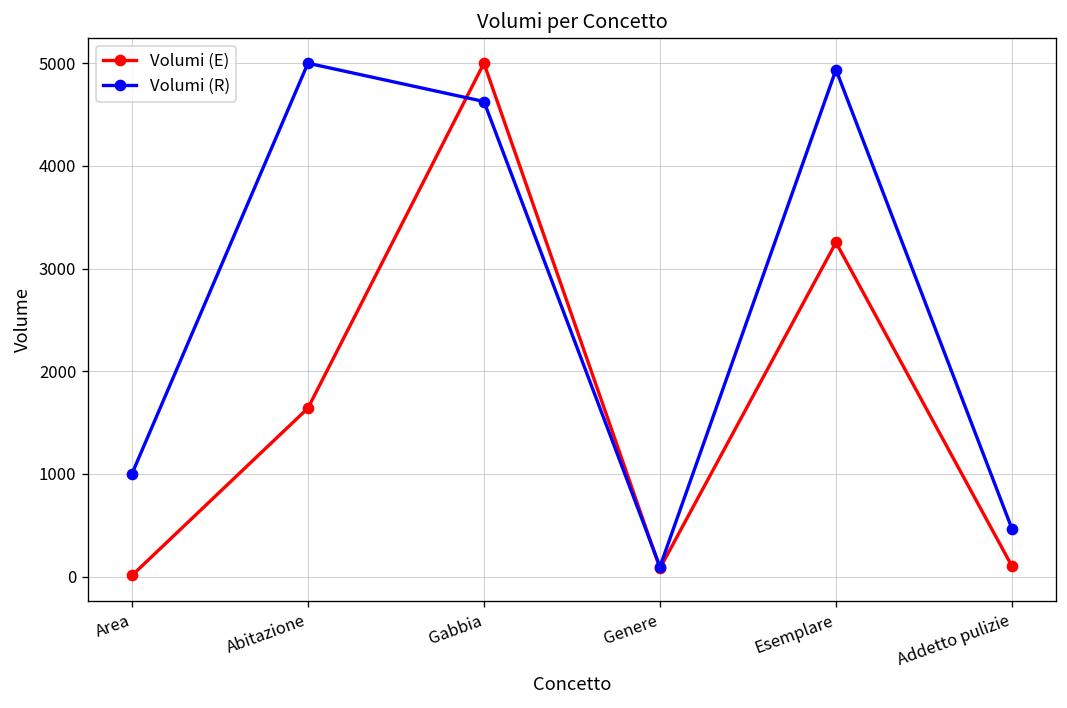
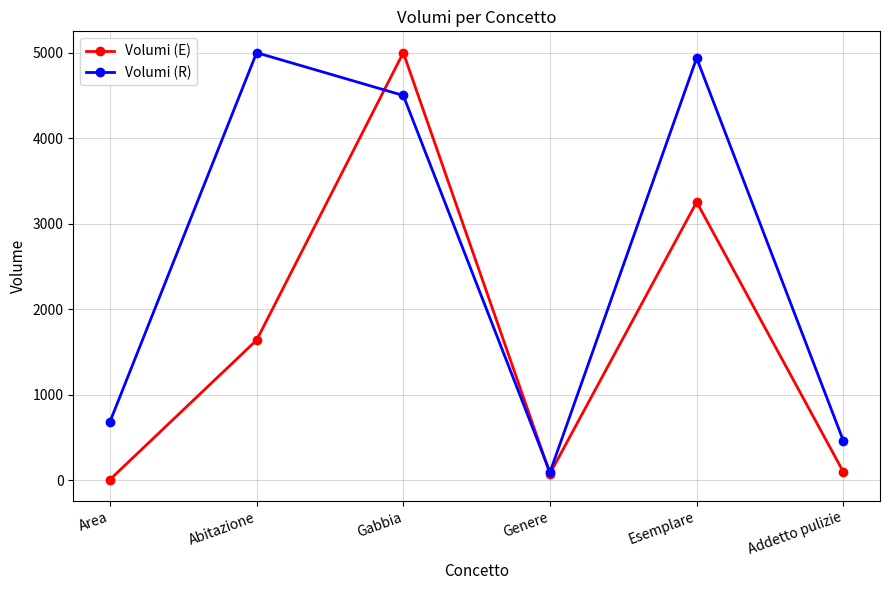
  {
    "Volumi (E)": {
      "Area": 0,
      "Abitazione": 1600,
      "Gabbia": 5000,
      "Esemplare": 3300,
      "Addetto pulizie": 100
    },
    "Volumi (R)": {
-     "Area": 1000,
+     "Area": 700,
      "Abitazione": 5000,
-     "Gabbia": 4600,
+     "Gabbia": 4500,
      "Esemplare": 4900,
      "Addetto pulizie": 500
    }
  }
